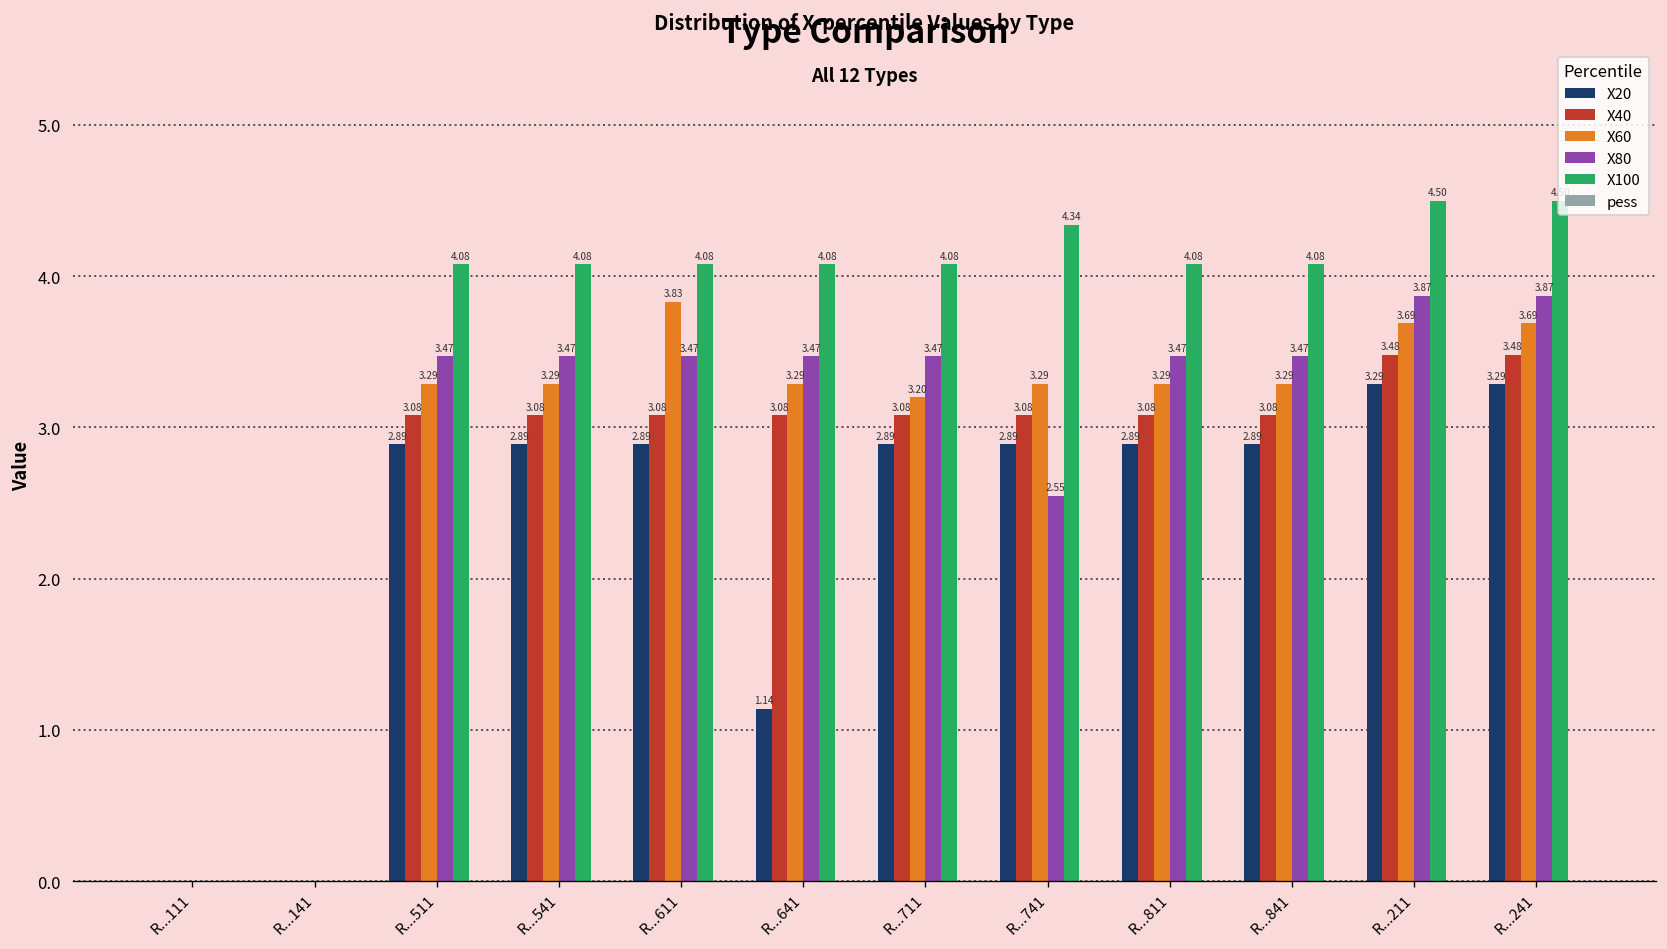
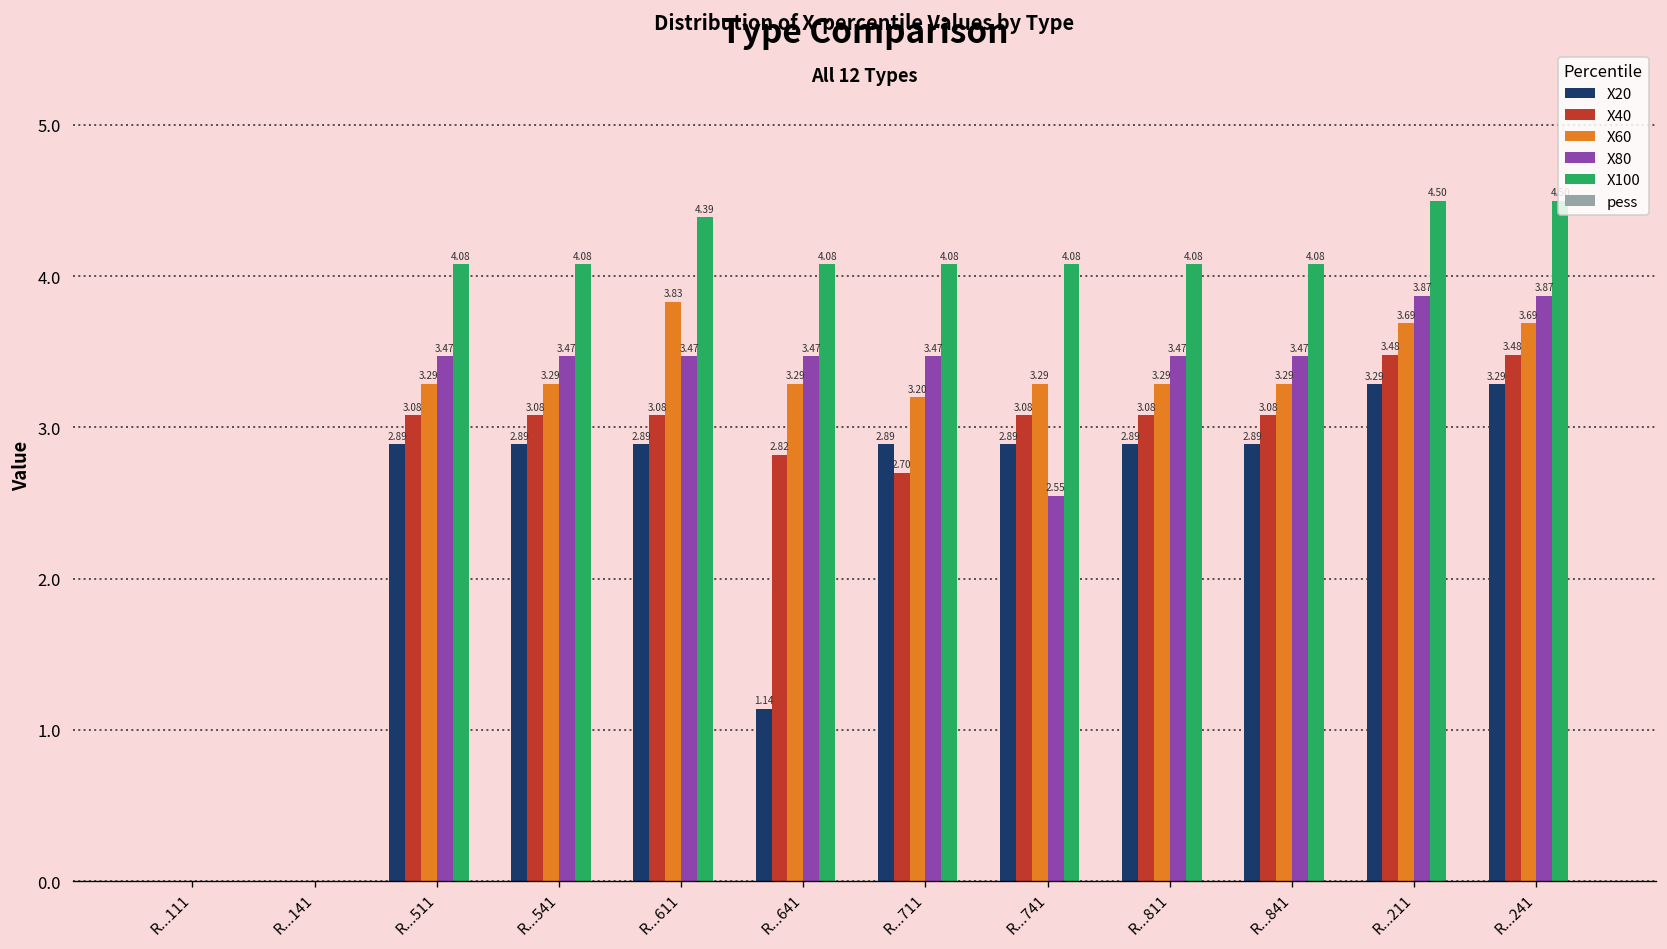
  {
    "X20": {
      "R...511": 2.89,
      "R...541": 2.89,
      "R...611": 2.89,
      "R...641": 1.14,
      "R...711": 2.89,
      "R...741": 2.89,
      "R...811": 2.89,
      "R...841": 2.89,
      "R...211": 3.29,
      "R...241": 3.29
    },
    "X40": {
      "R...511": 3.08,
      "R...541": 3.08,
      "R...611": 3.08,
-     "R...641": 3.08,
-     "R...711": 3.08,
+     "R...641": 2.82,
+     "R...711": 2.70,
      "R...741": 3.08,
      "R...811": 3.08,
      "R...841": 3.08,
      "R...211": 3.48,
      "R...241": 3.48
    },
    "X60": {
      "R...511": 3.29,
      "R...541": 3.29,
      "R...611": 3.83,
      "R...641": 3.29,
      "R...711": 3.20,
      "R...741": 3.29,
      "R...811": 3.29,
      "R...841": 3.29,
      "R...211": 3.69,
      "R...241": 3.69
    },
    "X80": {
      "R...511": 3.47,
      "R...541": 3.47,
      "R...611": 3.47,
      "R...641": 3.47,
      "R...711": 3.47,
      "R...741": 2.55,
      "R...811": 3.47,
      "R...841": 3.47,
      "R...211": 3.87,
      "R...241": 3.87
    },
    "X100": {
      "R...511": 4.08,
      "R...541": 4.08,
-     "R...611": 4.08,
+     "R...611": 4.39,
      "R...641": 4.08,
      "R...711": 4.08,
-     "R...741": 4.34,
+     "R...741": 4.08,
      "R...811": 4.08,
      "R...841": 4.08,
      "R...211": 4.50
    },
    "pess": {
      "R...111": 0.00,
      "R...141": 0.00,
      "R...511": 0.00,
      "R...541": 0.00,
      "R...611": 0.00,
      "R...641": 0.00,
      "R...711": 0.00,
      "R...741": 0.00,
      "R...811": 0.00,
      "R...841": 0.00,
      "R...211": 0.00,
      "R...241": 0.00
    }
  }
